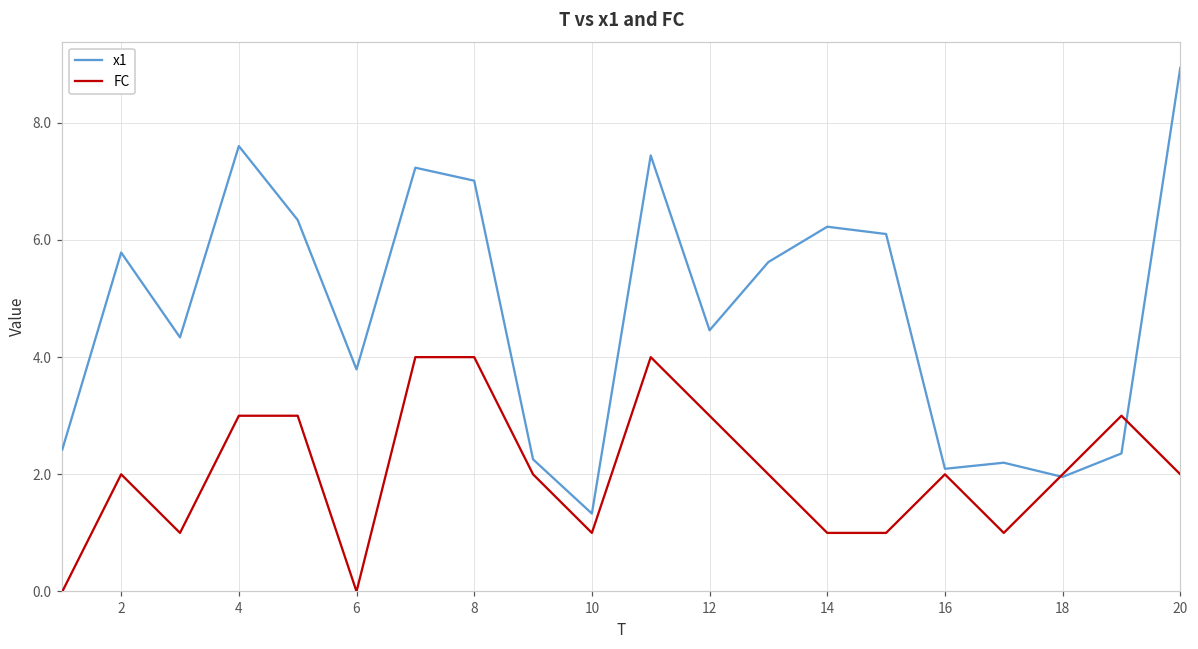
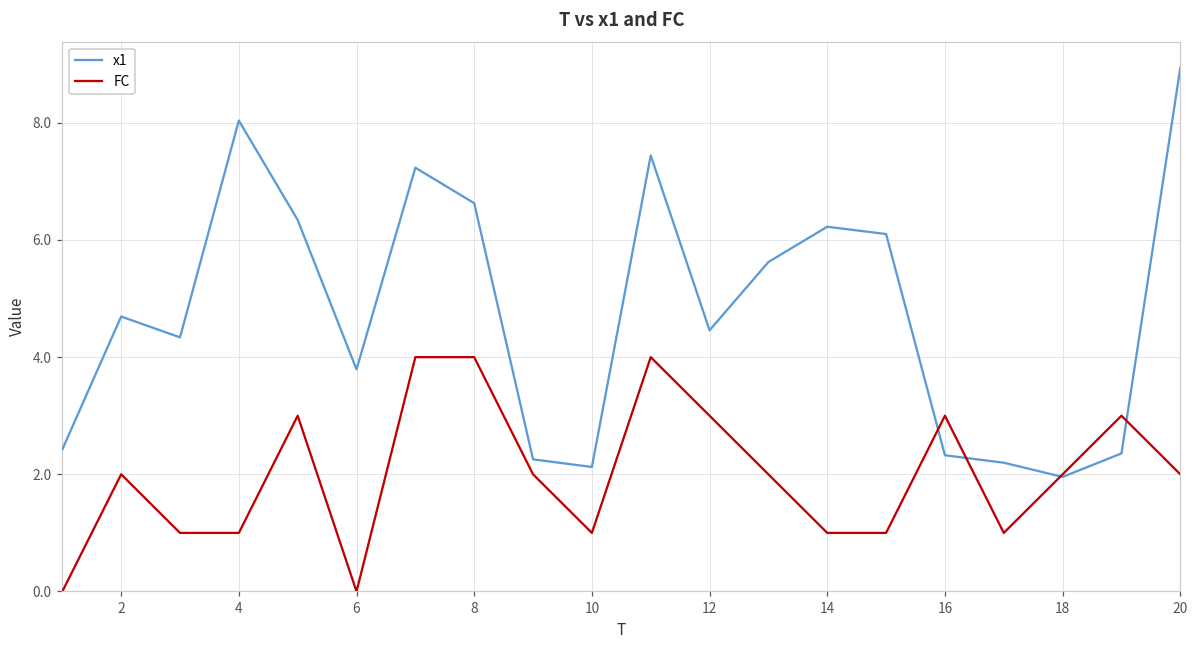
  {
    "x1": {
-     "2": 5.8,
-     "4": 7.6,
+     "2": 4.7,
+     "4": 8.0,
      "6": 3.8,
-     "8": 7.0,
-     "10": 1.3,
+     "8": 6.6,
+     "10": 2.1,
      "12": 4.5,
      "14": 6.2,
-     "16": 2.1,
+     "16": 2.3,
      "20": 8.9
    },
    "FC": {
      "2": 2,
-     "4": 3,
+     "4": 1,
      "6": 0,
      "8": 4,
      "10": 1,
      "12": 3,
      "14": 1,
-     "16": 2,
+     "16": 3,
      "20": 2
    }
  }
